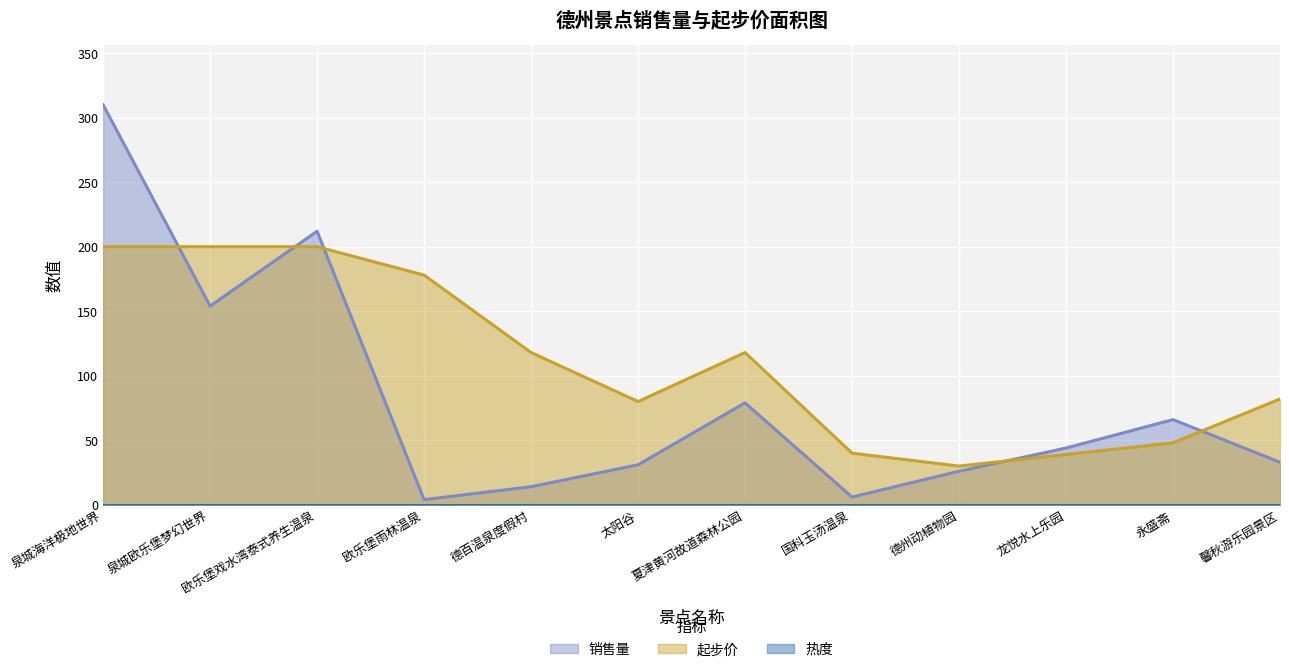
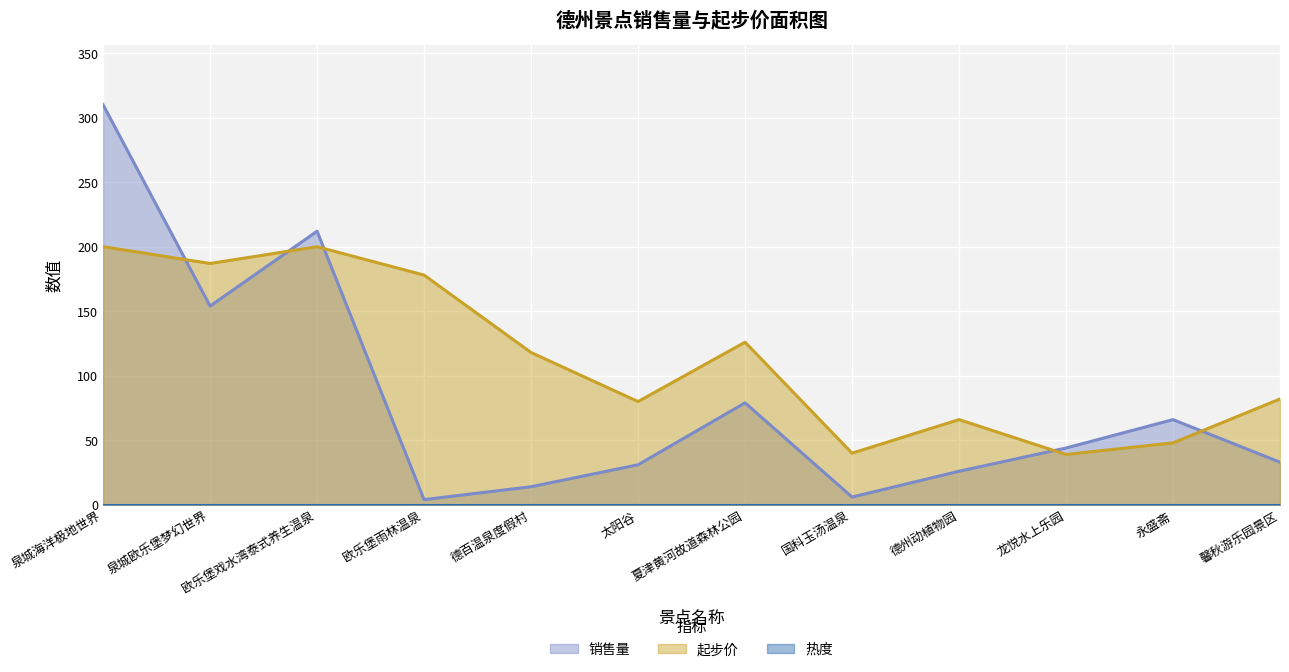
  {
    "起步价": {
      "泉城海洋极地世界": 200,
-     "泉城欧乐堡梦幻世界": 200,
+     "泉城欧乐堡梦幻世界": 187,
      "欧乐堡戏水湾泰式养生温泉": 200,
      "欧乐堡雨林温泉": 178,
      "德百温泉度假村": 118,
      "太阳谷": 80,
-     "夏津黄河故道森林公园": 118,
+     "夏津黄河故道森林公园": 126,
      "国科玉汤温泉": 40,
-     "德州动植物园": 30,
+     "德州动植物园": 66,
      "龙悦水上乐园": 39,
      "永盛斋": 48,
      "馨秋游乐园景区": 82
    }
  }
